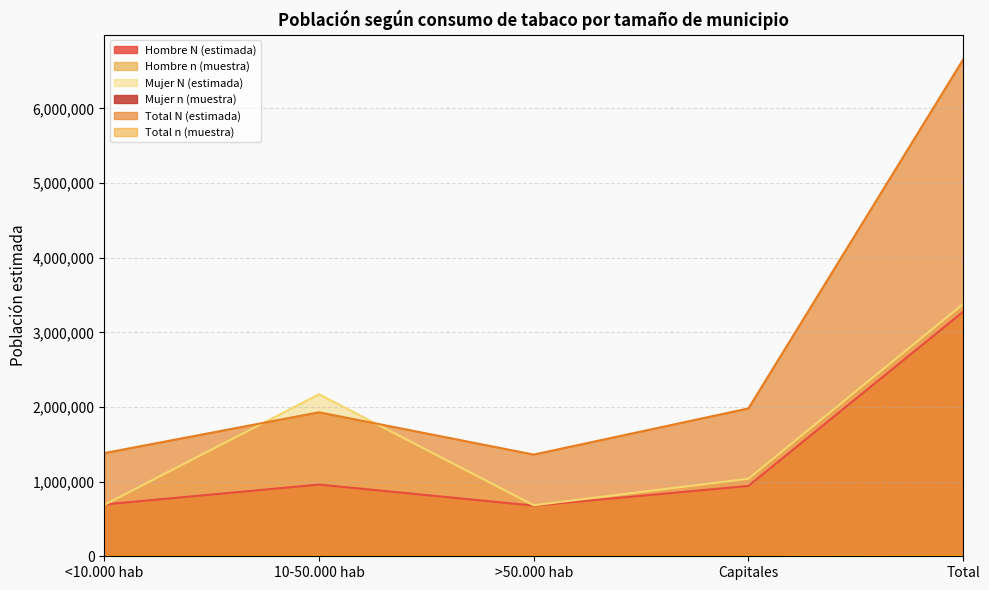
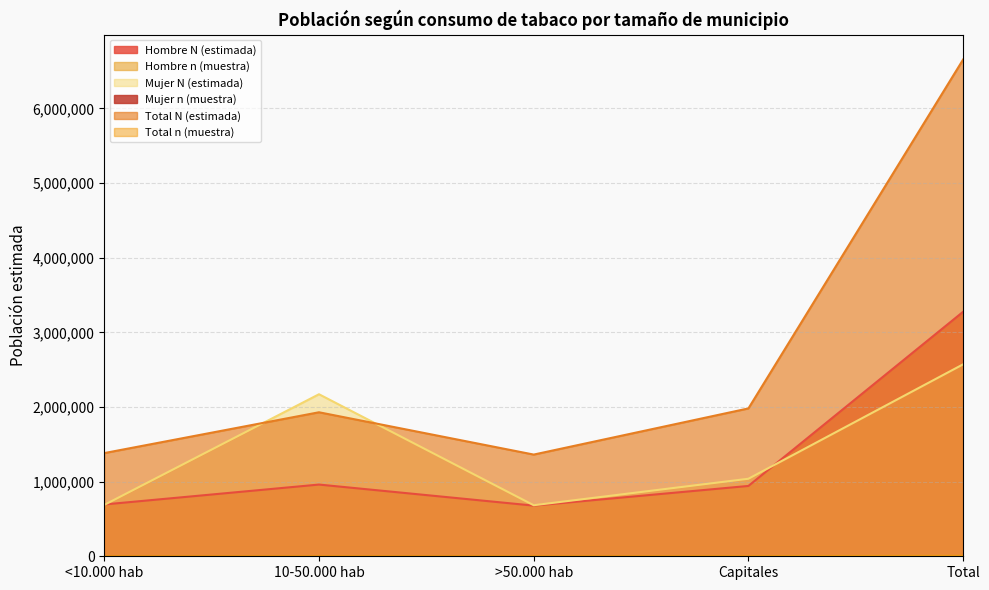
  {
    "Mujer N (estimada)": {
      "10-50.000 hab": "2,200,000",
      "Capitales": "1,000,000",
-     "Total": "3,400,000"
+     "Total": "2,600,000"
    }
  }
